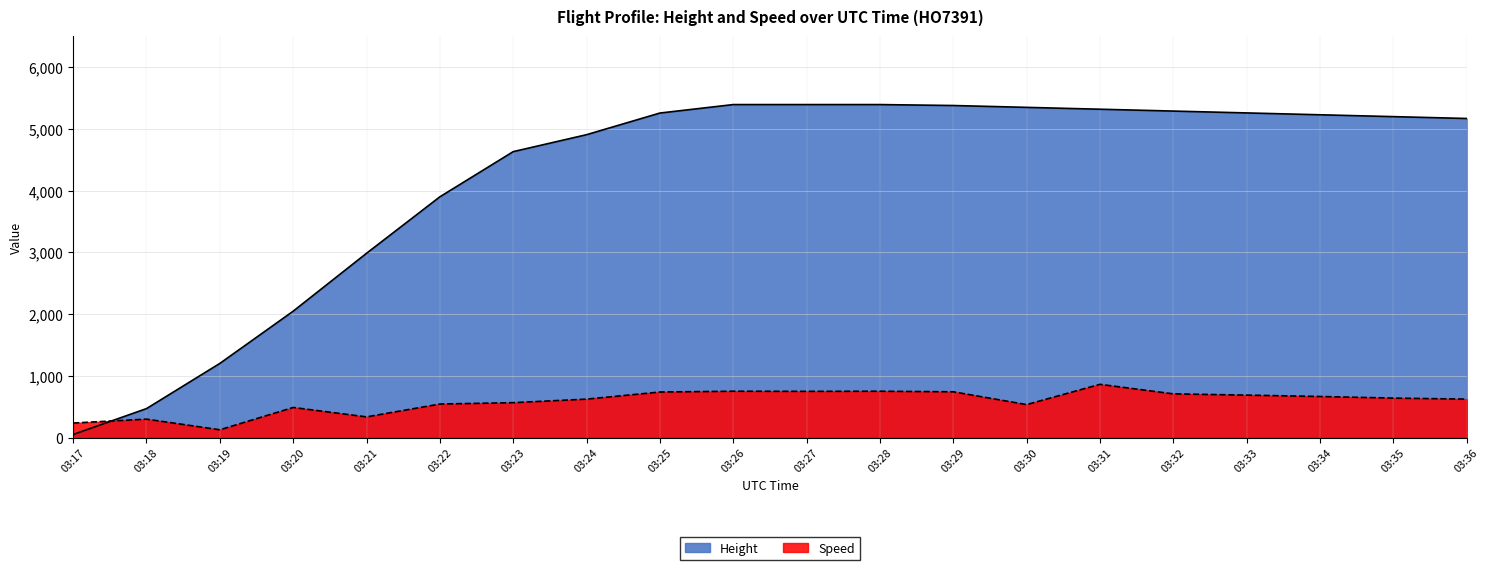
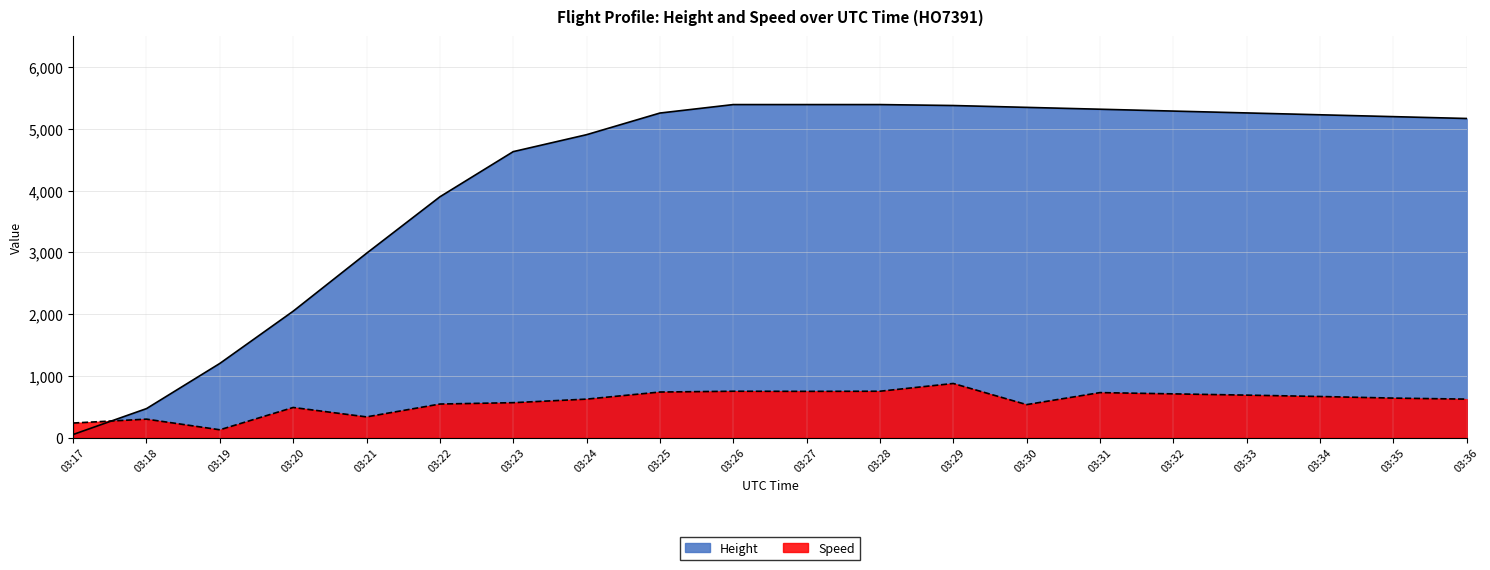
  {
    "Height": {
      "03:17": "100",
      "03:18": "500",
      "03:19": "1,200",
      "03:20": "2,000",
      "03:21": "3,000",
      "03:22": "3,900",
      "03:23": "4,600",
      "03:24": "4,900",
      "03:25": "5,300",
      "03:26": "5,400",
      "03:27": "5,400",
      "03:28": "5,400",
      "03:29": "5,400",
      "03:30": "5,300",
      "03:31": "5,300",
      "03:32": "5,300",
      "03:33": "5,300",
      "03:34": "5,200",
      "03:35": "5,200",
      "03:36": "5,200"
    },
    "Speed": {
      "03:17": "200",
      "03:18": "300",
      "03:19": "100",
      "03:20": "500",
      "03:21": "300",
      "03:22": "500",
      "03:23": "600",
      "03:24": "600",
      "03:25": "700",
      "03:26": "800",
      "03:27": "800",
      "03:28": "800",
-     "03:29": "700",
+     "03:29": "900",
      "03:30": "500",
-     "03:31": "900",
+     "03:31": "700",
      "03:32": "700",
      "03:33": "700",
      "03:34": "700",
      "03:35": "600",
      "03:36": "600"
    }
  }
